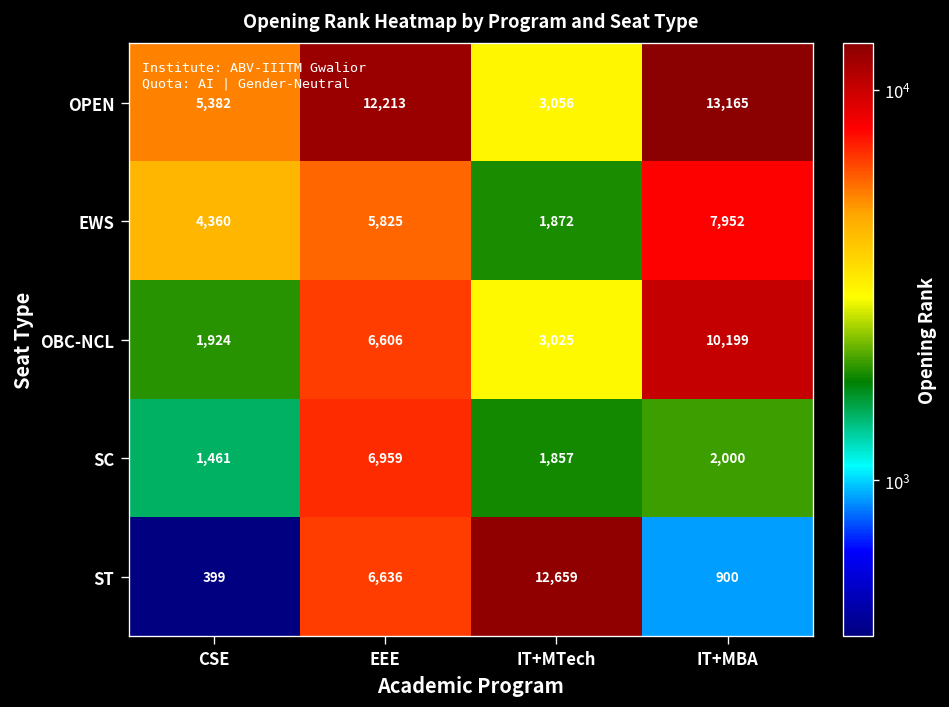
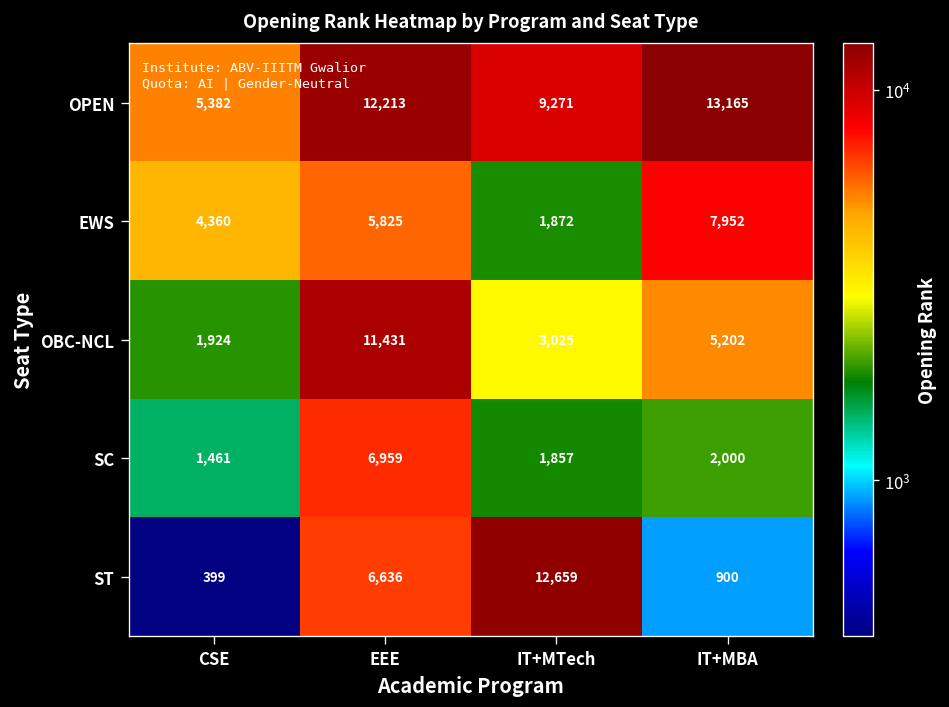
  {
    "OPEN": {
      "EEE": "12,213",
-     "IT+MTech": "3,056",
+     "IT+MTech": "9,271",
      "IT+MBA": "13,165"
    },
    "EWS": {
      "CSE": "4,360",
      "EEE": "5,825",
      "IT+MTech": "1,872",
      "IT+MBA": "7,952"
    },
    "OBC-NCL": {
      "CSE": "1,924",
-     "EEE": "6,606",
+     "EEE": "11,431",
      "IT+MTech": "3,025",
-     "IT+MBA": "10,199"
+     "IT+MBA": "5,202"
    },
    "SC": {
      "CSE": "1,461",
      "EEE": "6,959",
      "IT+MTech": "1,857",
      "IT+MBA": "2,000"
    },
    "ST": {
      "CSE": "399",
      "EEE": "6,636",
      "IT+MTech": "12,659",
      "IT+MBA": "900"
    }
  }
